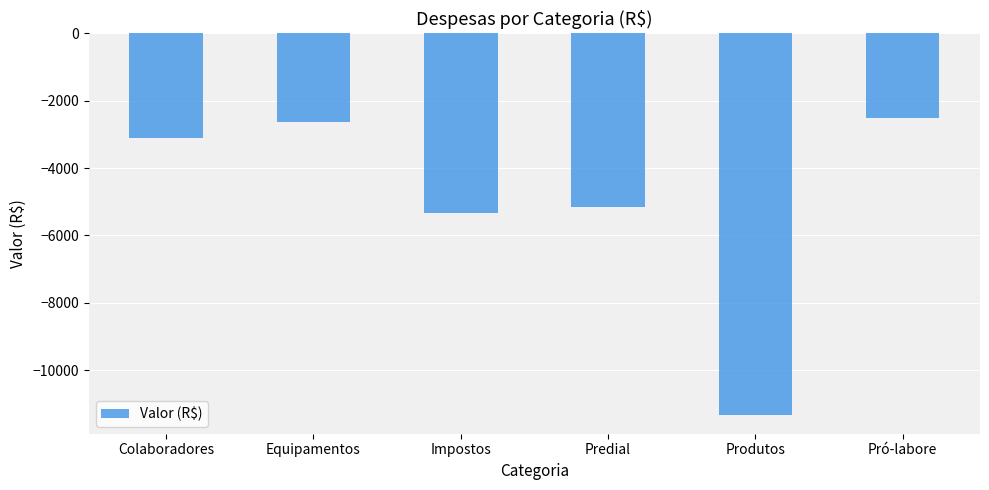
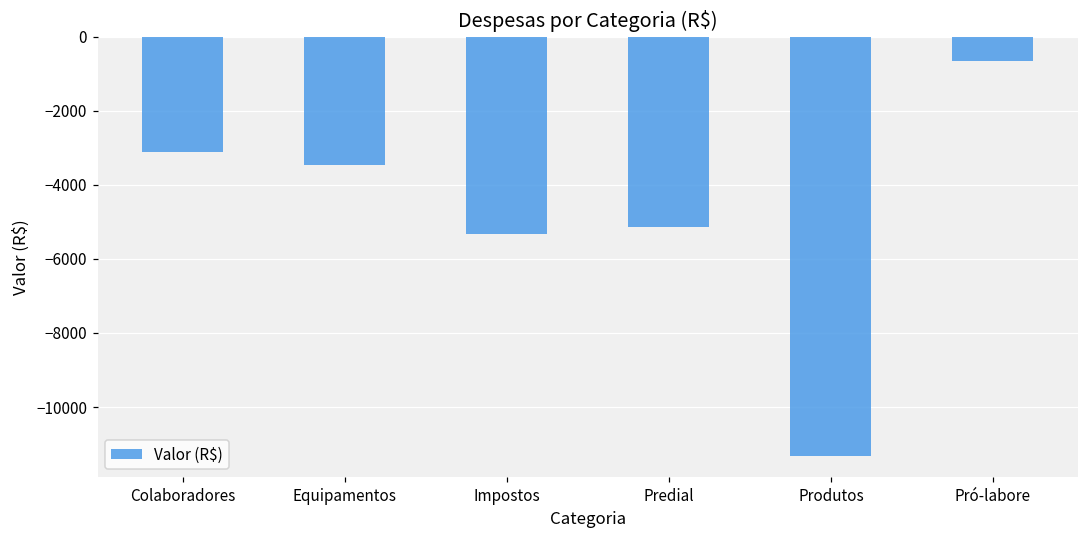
  {
    "Colaboradores": -3100,
-   "Equipamentos": -2600,
+   "Equipamentos": -3500,
    "Impostos": -5300,
    "Predial": -5100,
    "Produtos": -11300,
-   "Pró-labore": -2500
+   "Pró-labore": -700
  }
